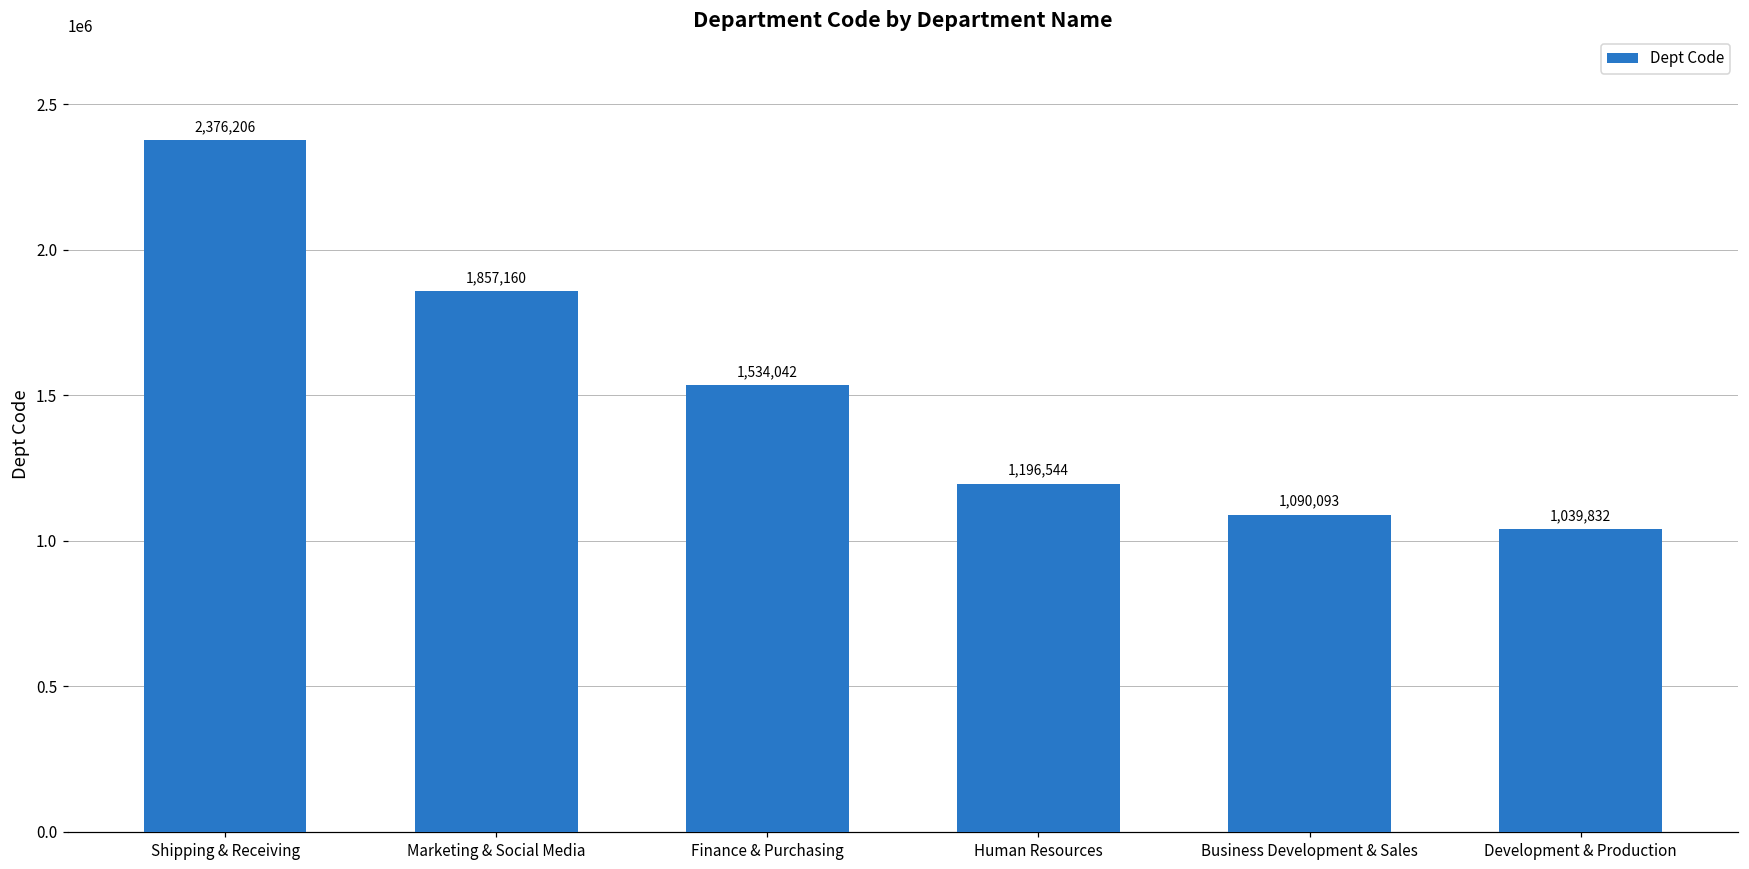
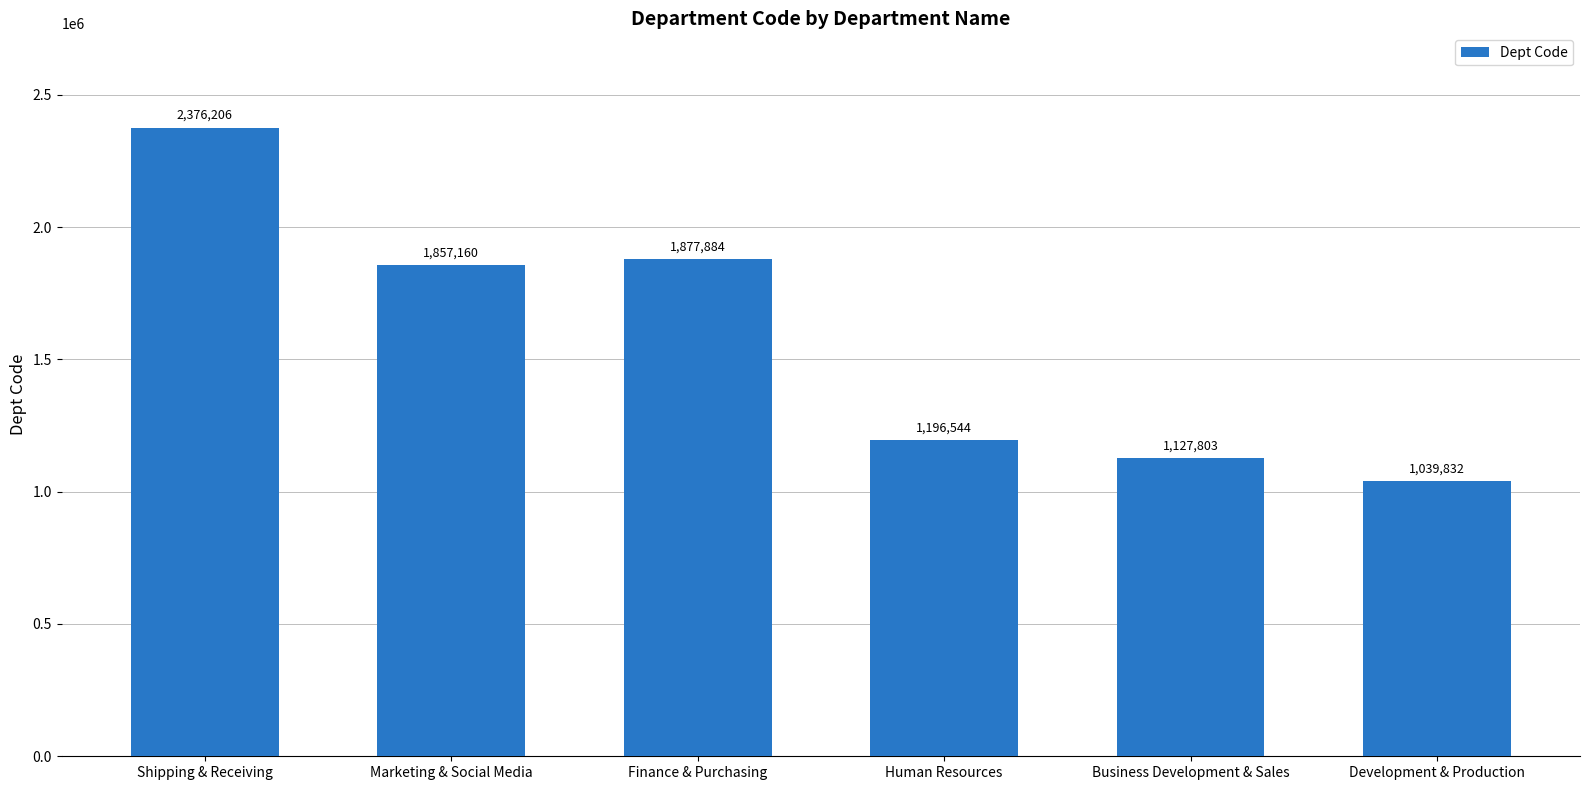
  {
    "Shipping & Receiving": "2,376,206",
    "Marketing & Social Media": "1,857,160",
-   "Finance & Purchasing": "1,534,042",
+   "Finance & Purchasing": "1,877,884",
    "Human Resources": "1,196,544",
-   "Business Development & Sales": "1,090,093",
+   "Business Development & Sales": "1,127,803",
    "Development & Production": "1,039,832"
  }
